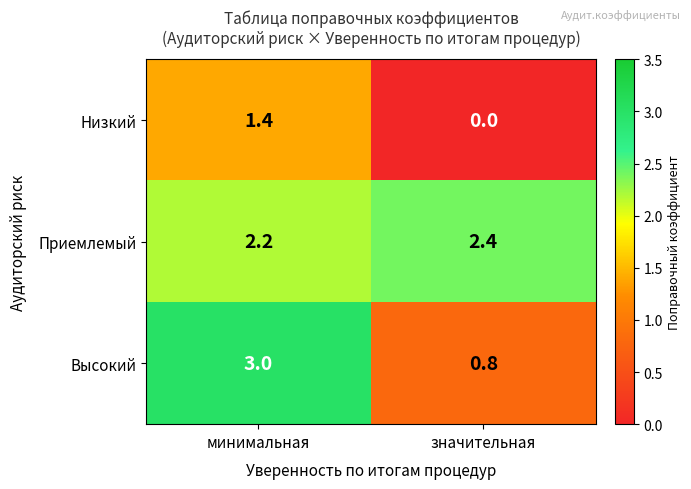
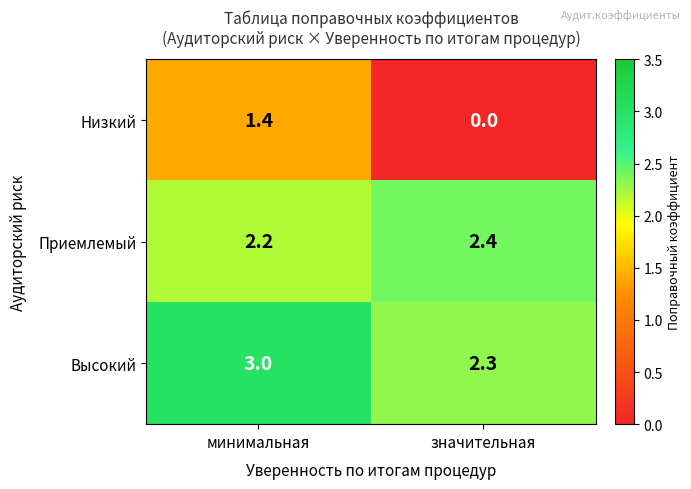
  {
    "Низкий": {
      "минимальная": 1.4,
      "значительная": 0.0
    },
    "Приемлемый": {
      "минимальная": 2.2,
      "значительная": 2.4
    },
    "Высокий": {
      "минимальная": 3.0,
-     "значительная": 0.8
+     "значительная": 2.3
    }
  }
